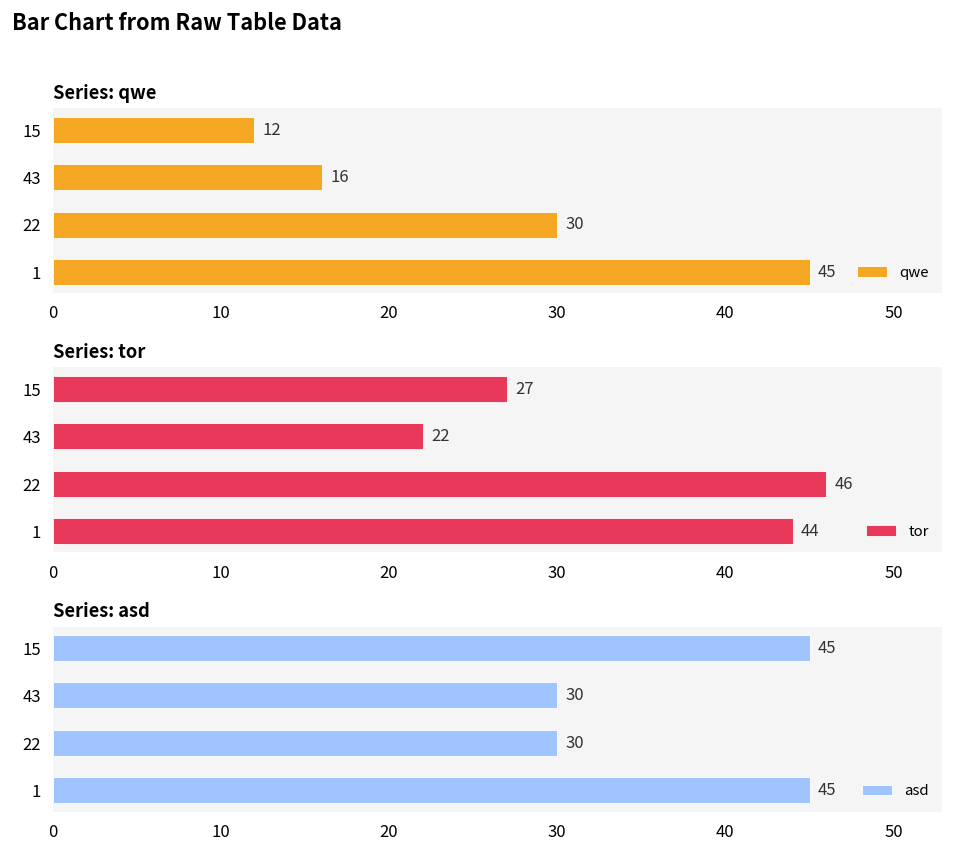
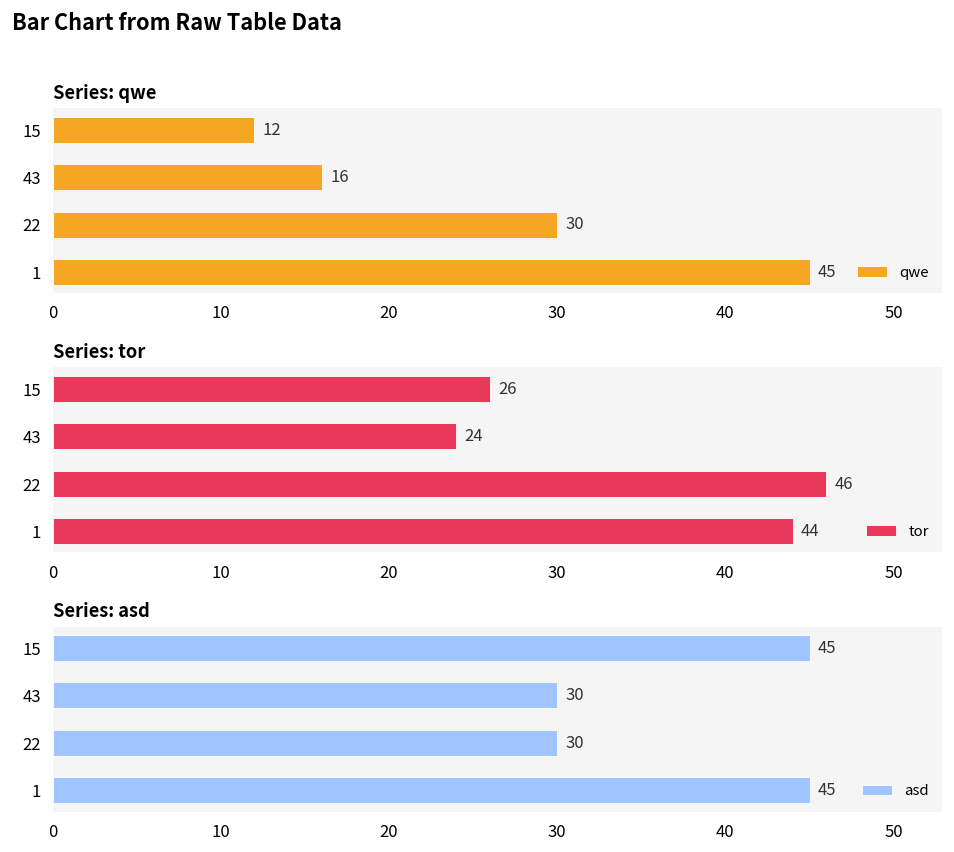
  {
    "Series: qwe": {
      "15": 12,
      "43": 16,
      "22": 30,
      "1": 45
    },
    "Series: tor": {
-     "15": 27,
-     "43": 22,
+     "15": 26,
+     "43": 24,
      "22": 46,
      "1": 44
    },
    "Series: asd": {
      "15": 45,
      "43": 30,
      "22": 30,
      "1": 45
    }
  }
